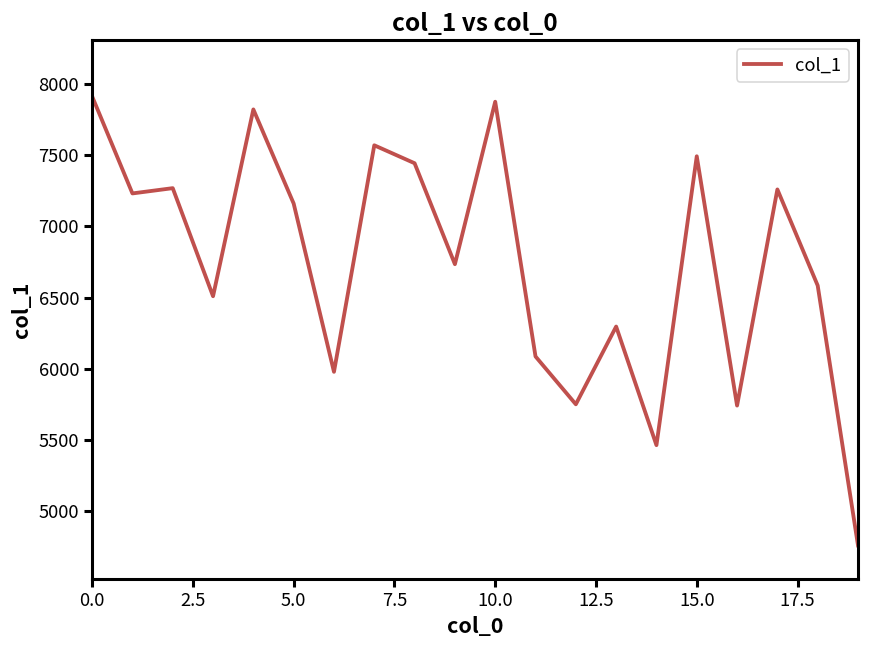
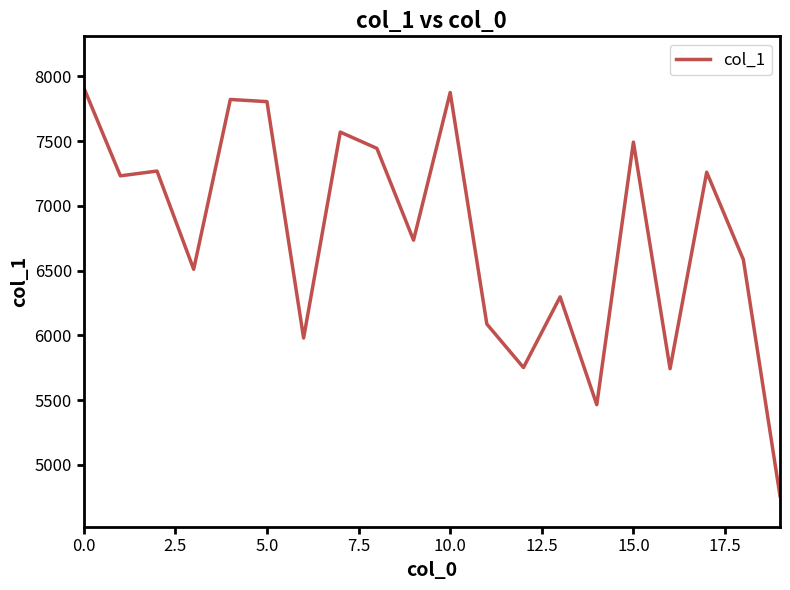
  {
    "0.0": 7910,
-   "5.0": 7160,
+   "5.0": 7810,
    "10.0": 7880,
    "15.0": 7490
  }
